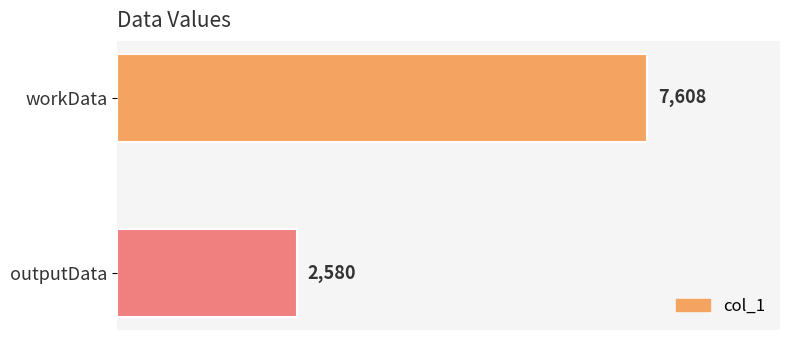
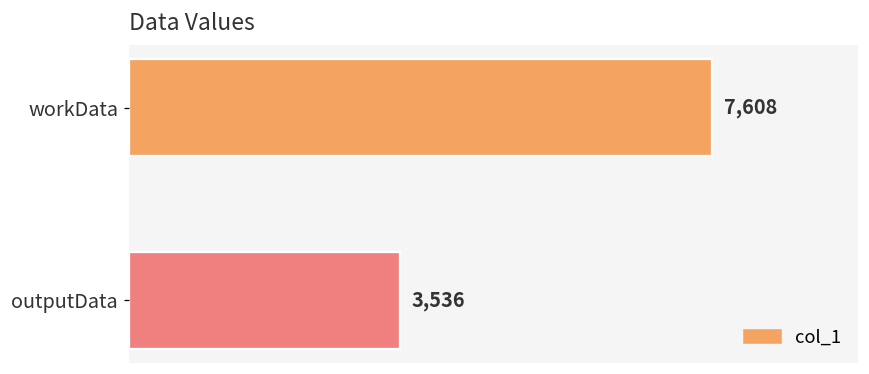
  {
    "workData": "7,608",
-   "outputData": "2,580"
+   "outputData": "3,536"
  }
